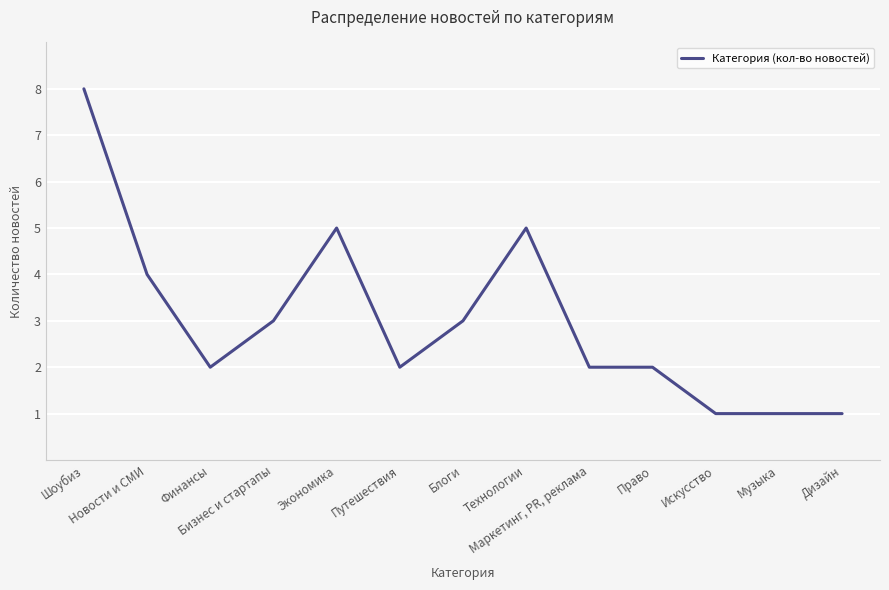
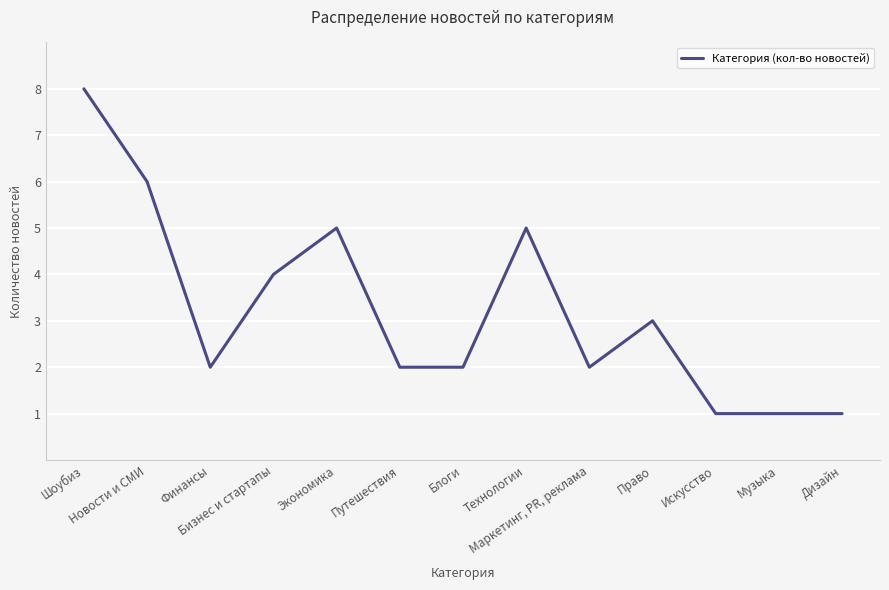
  {
    "Шоубиз": 8,
-   "Новости и СМИ": 4,
+   "Новости и СМИ": 6,
    "Финансы": 2,
-   "Бизнес и стартапы": 3,
+   "Бизнес и стартапы": 4,
    "Экономика": 5,
    "Путешествия": 2,
-   "Блоги": 3,
+   "Блоги": 2,
    "Технологии": 5,
    "Маркетинг, PR, реклама": 2,
-   "Право": 2,
+   "Право": 3,
    "Искусство": 1,
    "Музыка": 1,
    "Дизайн": 1
  }
